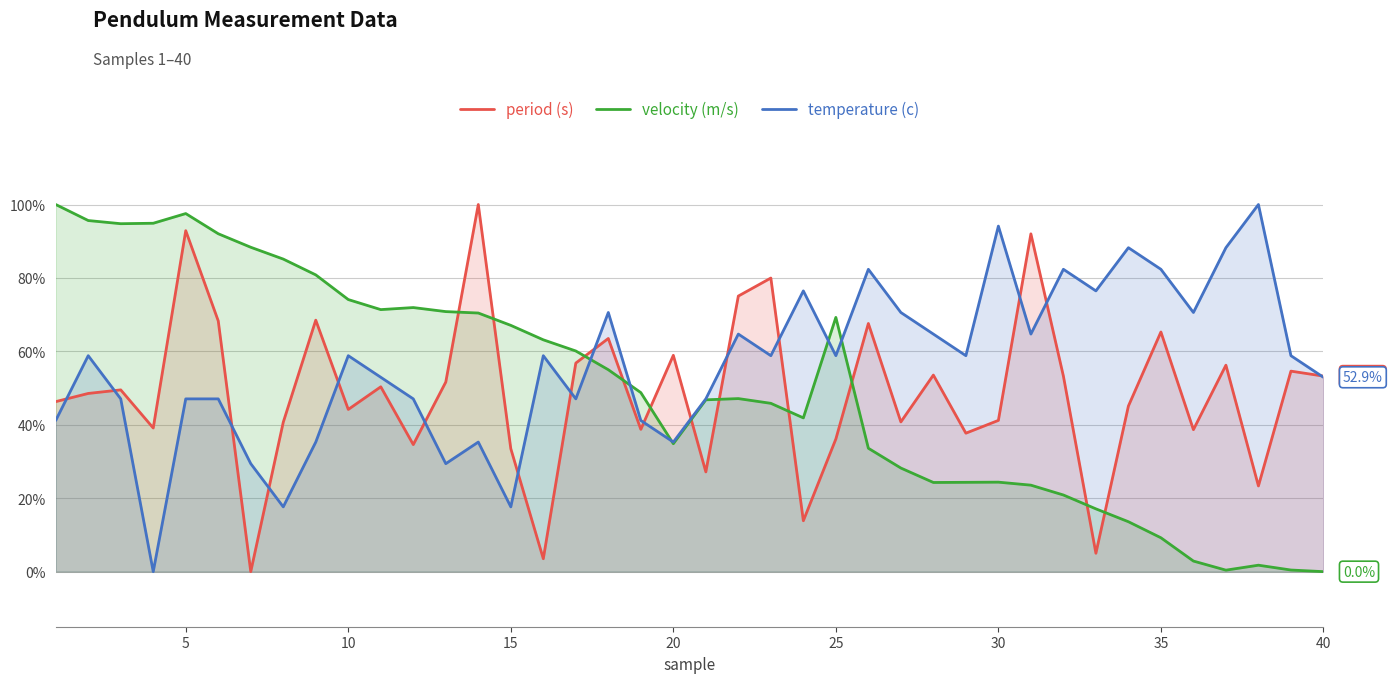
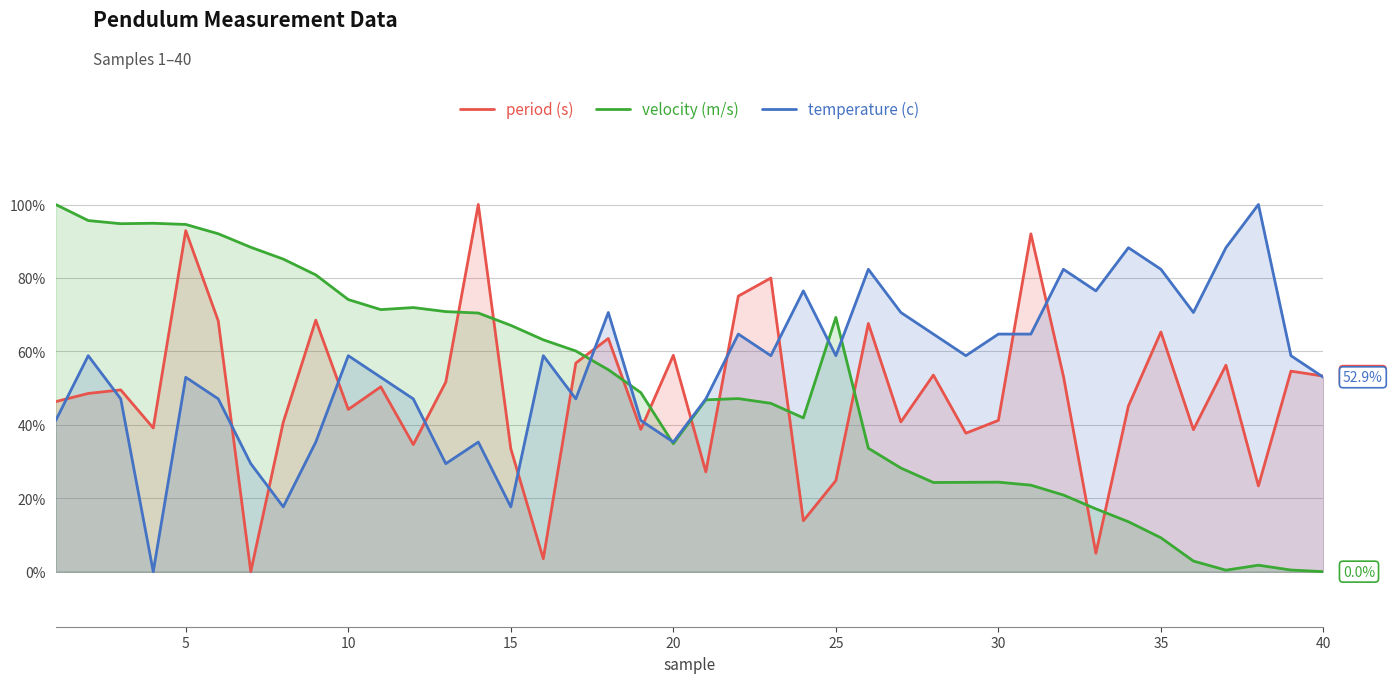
  {
    "period (s)": {
      "5": "93%",
      "10": "44%",
      "15": "33%",
      "20": "59%",
-     "25": "36%",
+     "25": "25%",
      "30": "41%",
      "35": "65%"
    },
    "velocity (m/s)": {
-     "5": "98%",
+     "5": "95%",
      "10": "74%",
      "15": "67%",
      "25": "69%",
      "30": "24%",
      "35": "9%"
    },
    "temperature (c)": {
-     "5": "47%",
+     "5": "53%",
      "10": "59%",
      "15": "18%",
      "25": "59%",
-     "30": "94%",
+     "30": "65%",
      "35": "82%"
    }
  }
